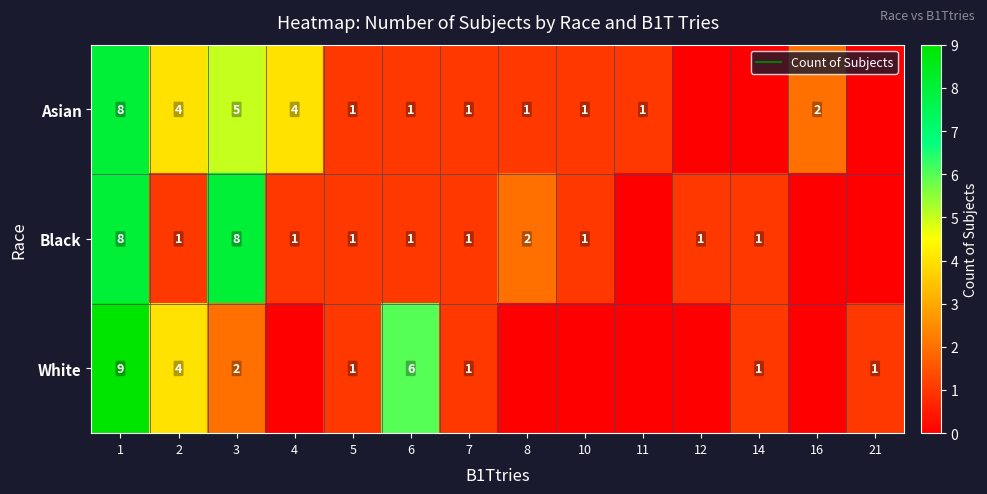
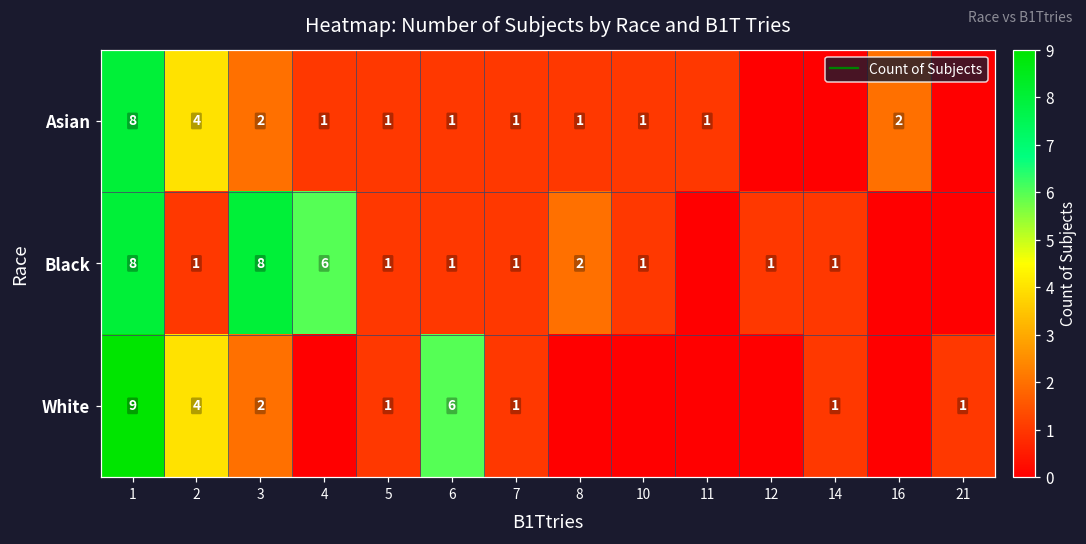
  {
    "Asian": {
-     "3": 5,
-     "4": 4
+     "3": 2,
+     "4": 1
    },
    "Black": {
-     "4": 1
+     "4": 6
    }
  }
